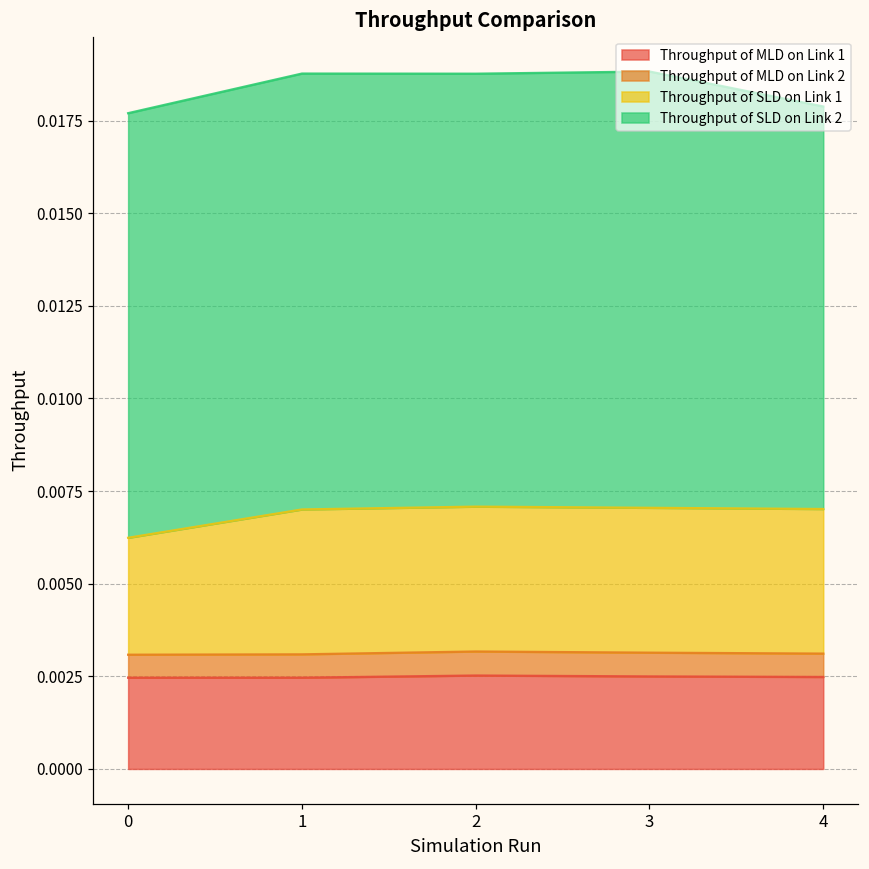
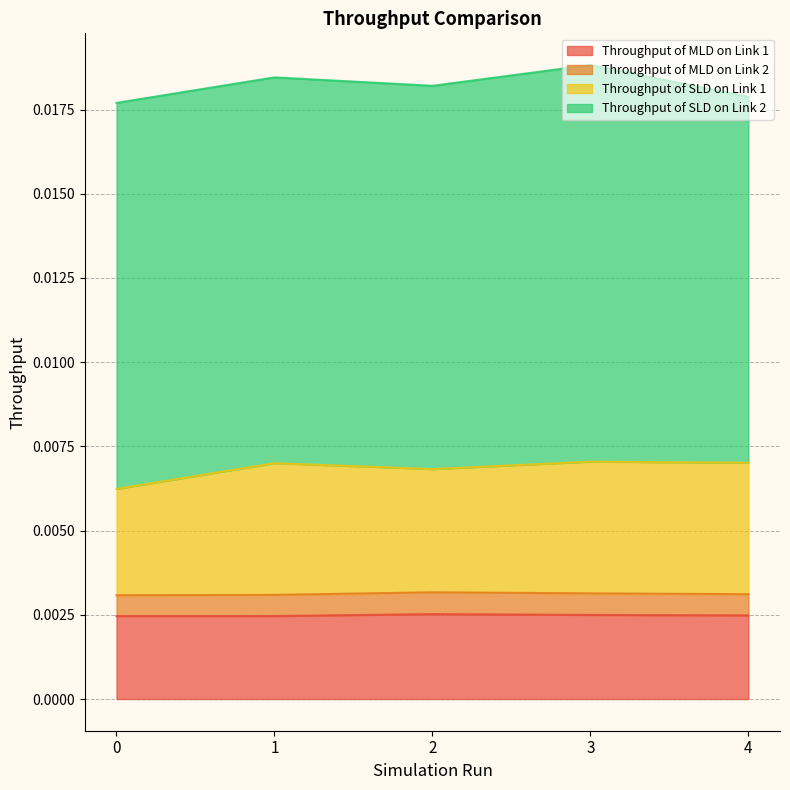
  {
    "Throughput of SLD on Link 1": {
      "0": 0.0032,
      "1": 0.0039,
-     "2": 0.0039,
+     "2": 0.0037,
      "3": 0.0039,
      "4": 0.0039
    },
    "Throughput of SLD on Link 2": {
      "0": 0.0115,
-     "1": 0.0118,
-     "2": 0.0117
+     "1": 0.0115,
+     "2": 0.0114
    }
  }
